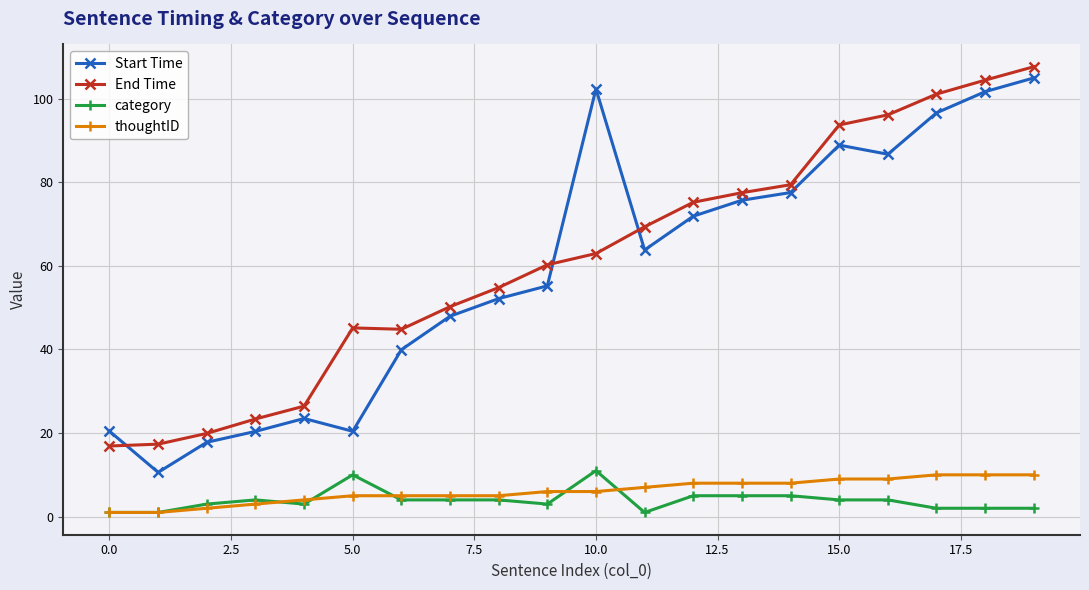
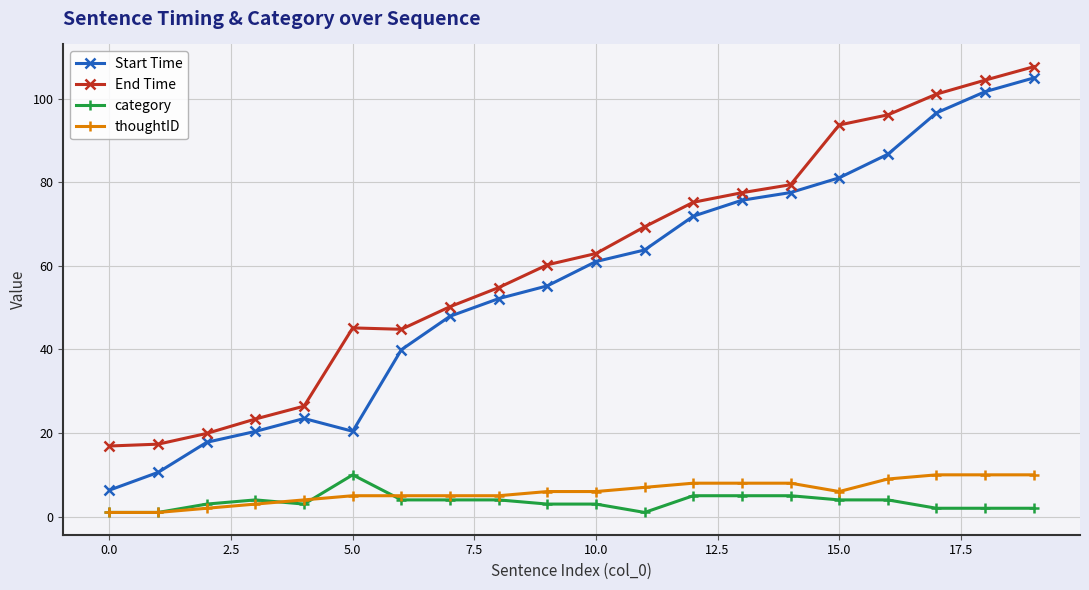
  {
    "Start Time": {
-     "0.0": 20,
+     "0.0": 6,
      "5.0": 20,
-     "10.0": 102,
-     "15.0": 89
+     "10.0": 61,
+     "15.0": 81
    },
    "End Time": {
      "0.0": 17,
      "5.0": 45,
      "10.0": 63,
      "15.0": 94
    },
    "category": {
      "5.0": 10,
-     "10.0": 11,
+     "10.0": 3,
      "15.0": 4
    },
    "thoughtID": {
      "5.0": 5,
      "10.0": 6,
-     "15.0": 9
+     "15.0": 6
    }
  }
